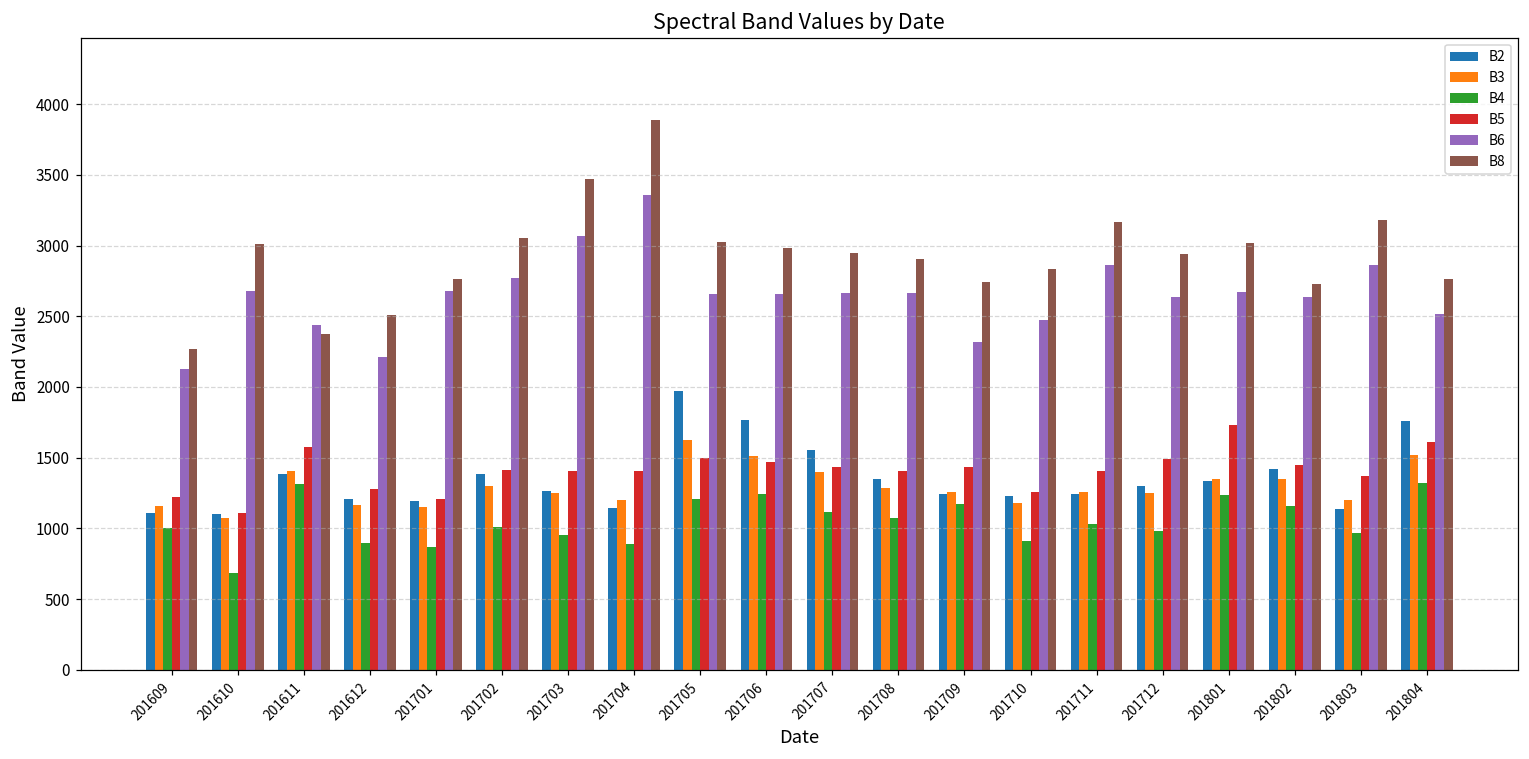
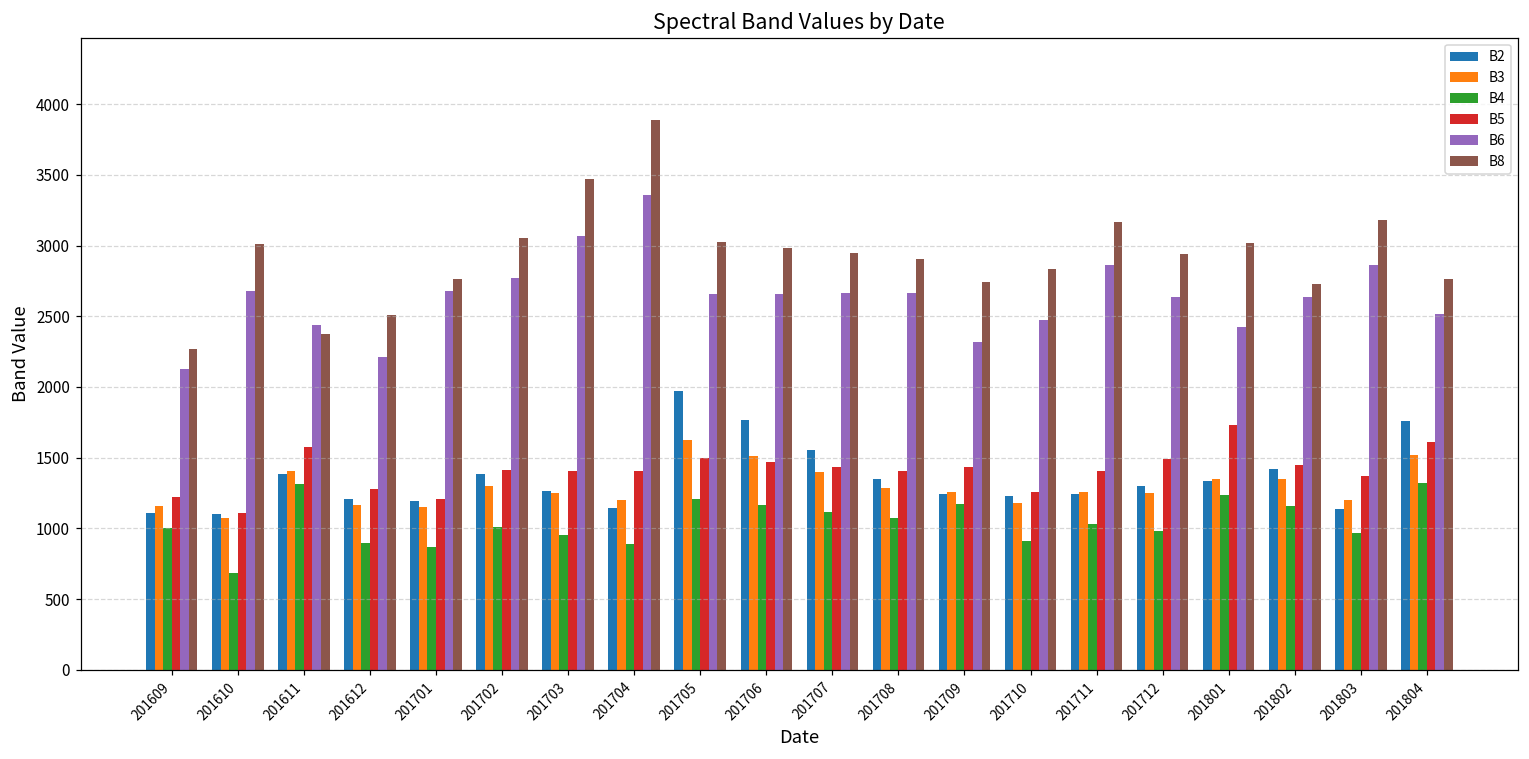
  {
    "B2": {
      "201609": 1110,
      "201610": 1100,
      "201611": 1380,
      "201612": 1210,
      "201701": 1190,
      "201702": 1380,
      "201703": 1260,
      "201704": 1140,
      "201705": 1970,
      "201706": 1760,
      "201707": 1560,
      "201708": 1350,
      "201709": 1240,
      "201710": 1230,
      "201711": 1240,
      "201712": 1300,
      "201801": 1330,
      "201802": 1420,
      "201803": 1140,
      "201804": 1760
    },
    "B3": {
      "201609": 1160,
      "201610": 1080,
      "201611": 1410,
      "201612": 1160,
      "201701": 1150,
      "201702": 1300,
      "201703": 1250,
      "201704": 1200,
      "201705": 1630,
      "201706": 1510,
      "201707": 1400,
      "201708": 1290,
      "201709": 1260,
      "201710": 1180,
      "201711": 1260,
      "201712": 1250,
      "201801": 1350,
      "201802": 1350,
      "201803": 1200,
      "201804": 1520
    },
    "B4": {
      "201609": 1000,
      "201610": 680,
      "201611": 1320,
      "201612": 890,
      "201701": 870,
      "201702": 1010,
      "201703": 950,
      "201704": 890,
      "201705": 1210,
-     "201706": 1240,
+     "201706": 1160,
      "201707": 1120,
      "201708": 1070,
      "201709": 1170,
      "201710": 910,
      "201711": 1030,
      "201712": 980,
      "201801": 1240,
      "201802": 1160,
      "201803": 970,
      "201804": 1320
    },
    "B5": {
      "201609": 1220,
      "201610": 1110,
      "201611": 1580,
      "201612": 1280,
      "201701": 1210,
      "201702": 1410,
      "201703": 1410,
      "201704": 1400,
      "201705": 1500,
      "201706": 1470,
      "201707": 1440,
      "201708": 1410,
      "201709": 1430,
      "201710": 1250,
      "201711": 1400,
      "201712": 1490,
      "201801": 1730,
      "201802": 1450,
      "201803": 1370,
      "201804": 1610
    },
    "B6": {
      "201609": 2130,
      "201610": 2680,
      "201611": 2440,
      "201612": 2220,
      "201701": 2680,
      "201702": 2770,
      "201703": 3070,
      "201704": 3360,
      "201705": 2660,
      "201706": 2660,
      "201707": 2660,
      "201708": 2660,
      "201709": 2320,
      "201710": 2480,
      "201711": 2860,
      "201712": 2630,
-     "201801": 2670,
+     "201801": 2430,
      "201802": 2640,
      "201803": 2870,
      "201804": 2520
    },
    "B8": {
      "201609": 2270,
      "201610": 3010,
      "201611": 2380,
      "201612": 2510,
      "201701": 2760,
      "201702": 3050,
      "201703": 3470,
      "201704": 3890,
      "201705": 3020,
      "201706": 2980,
      "201707": 2950,
      "201708": 2910,
      "201709": 2740,
      "201710": 2830,
      "201711": 3170,
      "201712": 2940,
      "201801": 3020,
      "201802": 2730,
      "201803": 3180,
      "201804": 2760
    }
  }
